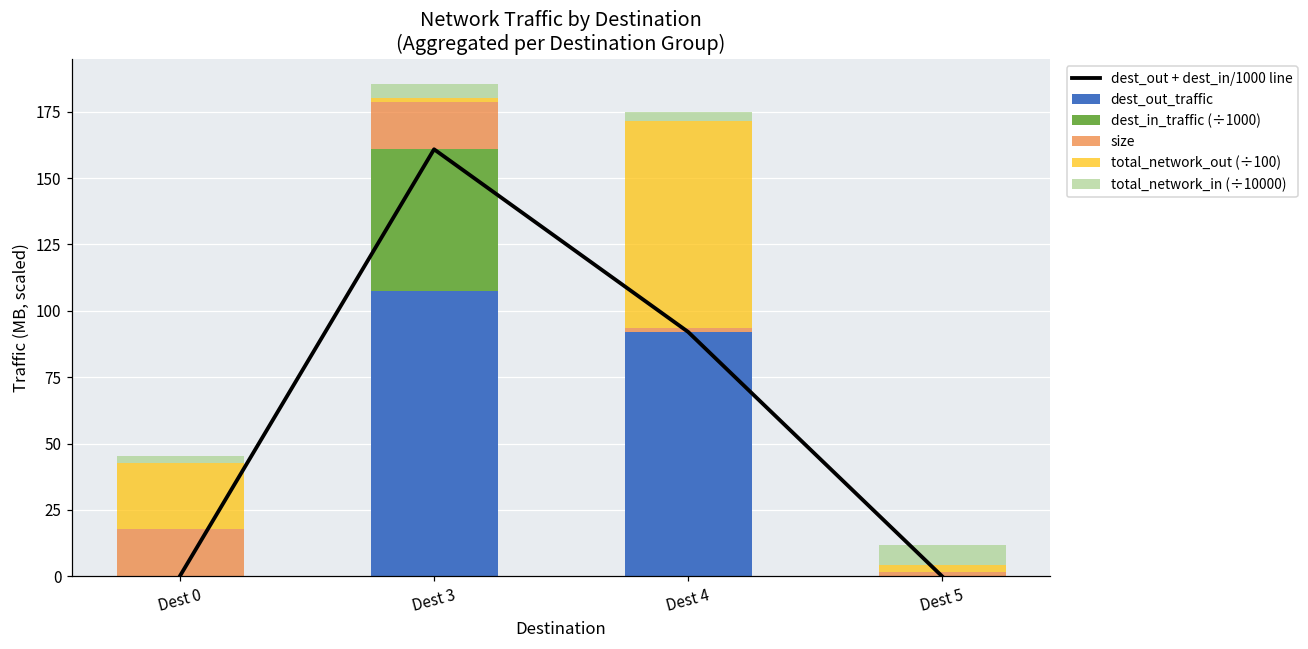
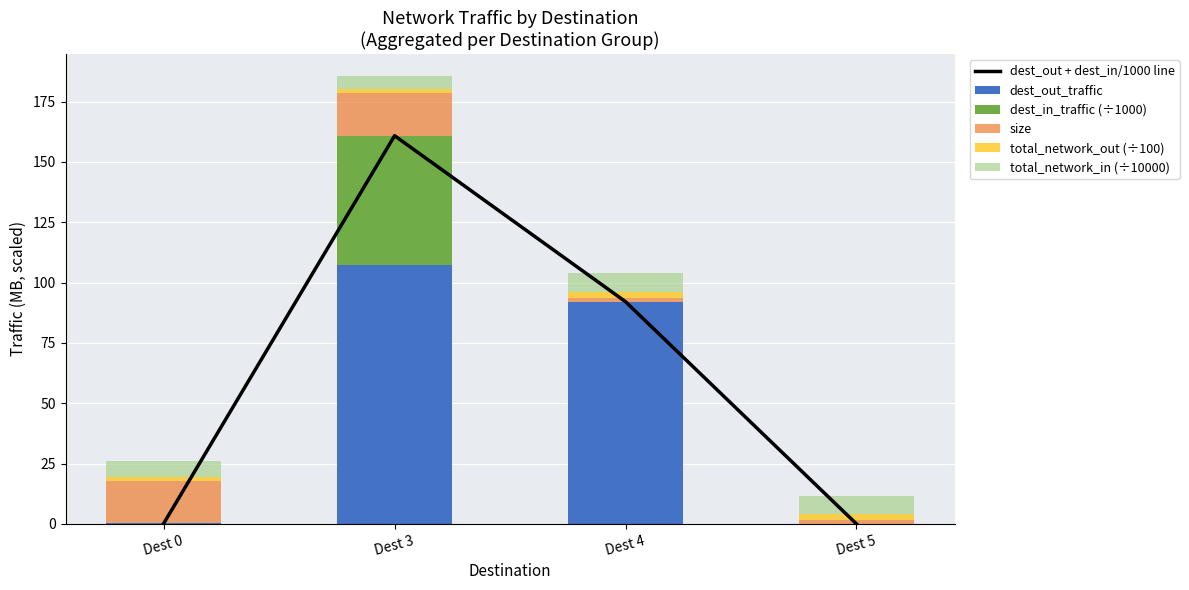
  {
    "dest_in_traffic (÷1000)": {
      "Dest 0": 0,
      "Dest 3": 54,
      "Dest 4": 92,
      "Dest 5": 0
    },
    "dest_out_traffic": {
      "Dest 3": 107,
      "Dest 4": 92,
      "Dest 5": 0
    },
    "size": {
      "Dest 0": 18,
      "Dest 3": 18,
      "Dest 4": 2,
      "Dest 5": 2
    },
    "total_network_out (÷100)": {
-     "Dest 0": 25,
+     "Dest 0": 2,
      "Dest 3": 2,
-     "Dest 4": 78,
+     "Dest 4": 3,
      "Dest 5": 3
    },
    "total_network_in (÷10000)": {
-     "Dest 0": 3,
+     "Dest 0": 7,
      "Dest 3": 5,
-     "Dest 4": 3,
+     "Dest 4": 8,
      "Dest 5": 8
    }
  }
